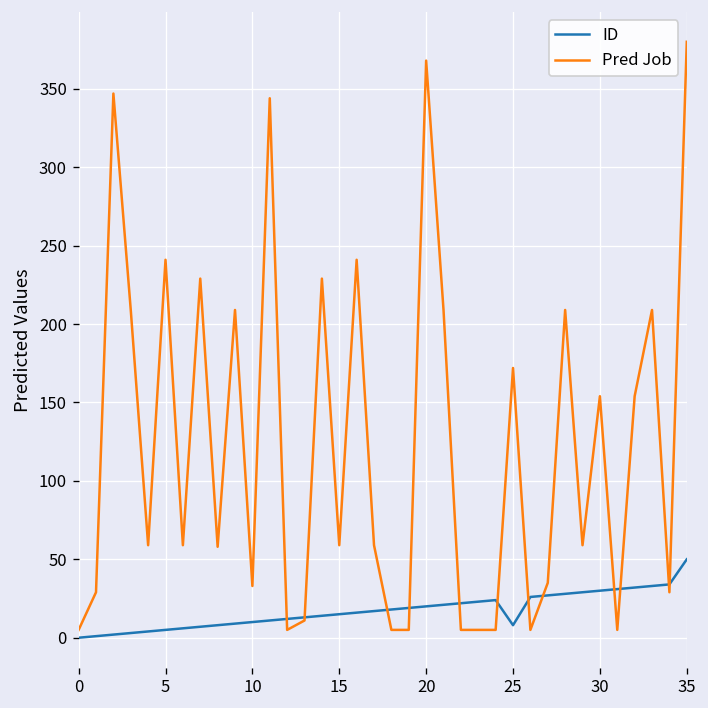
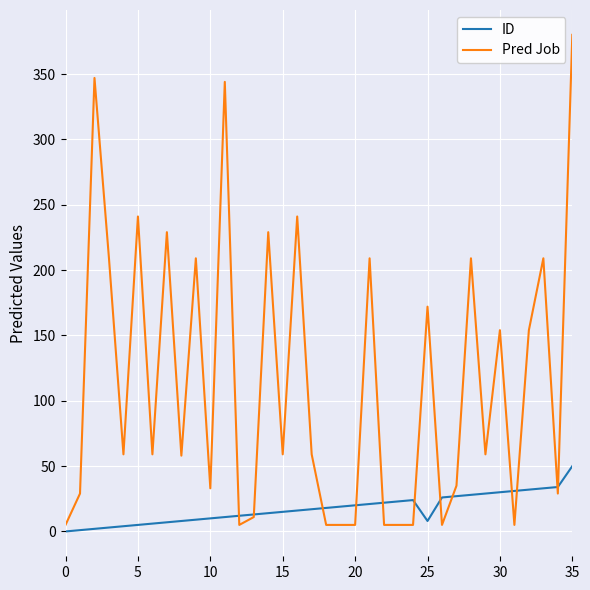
  {
    "ID": {
      "0": 0,
      "5": 5,
      "10": 10,
      "15": 15,
      "20": 20,
      "25": 8,
      "30": 30,
      "35": 50
    },
    "Pred Job": {
      "0": 5,
      "5": 241,
      "10": 33,
      "15": 59,
-     "20": 368,
+     "20": 5,
      "25": 172,
      "30": 154,
      "35": 380
    }
  }
